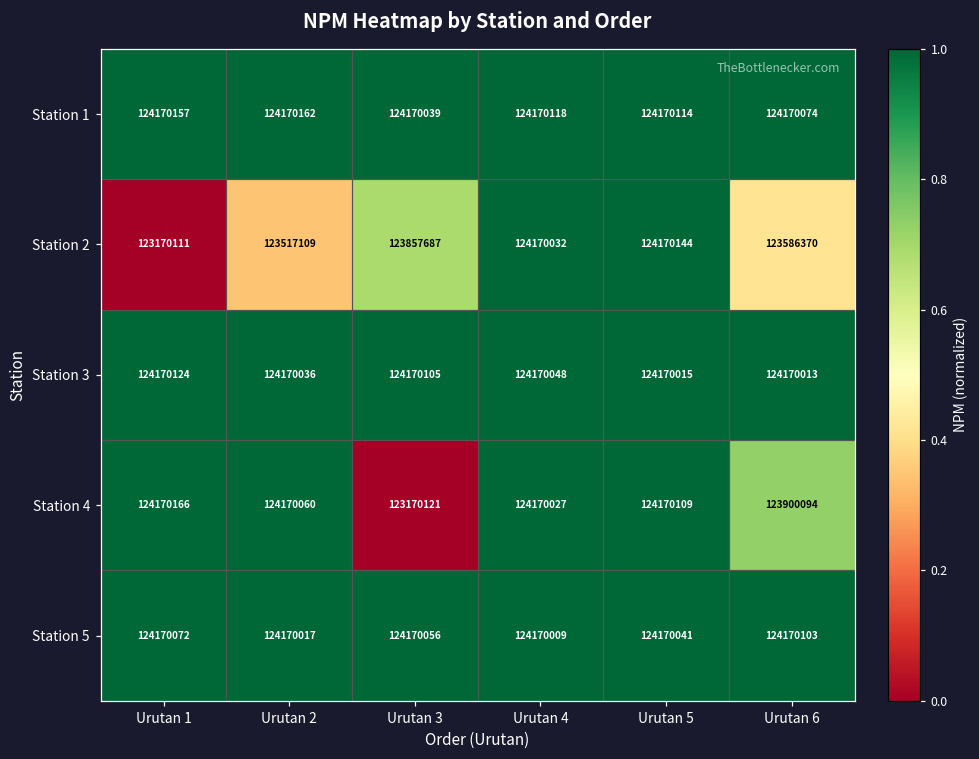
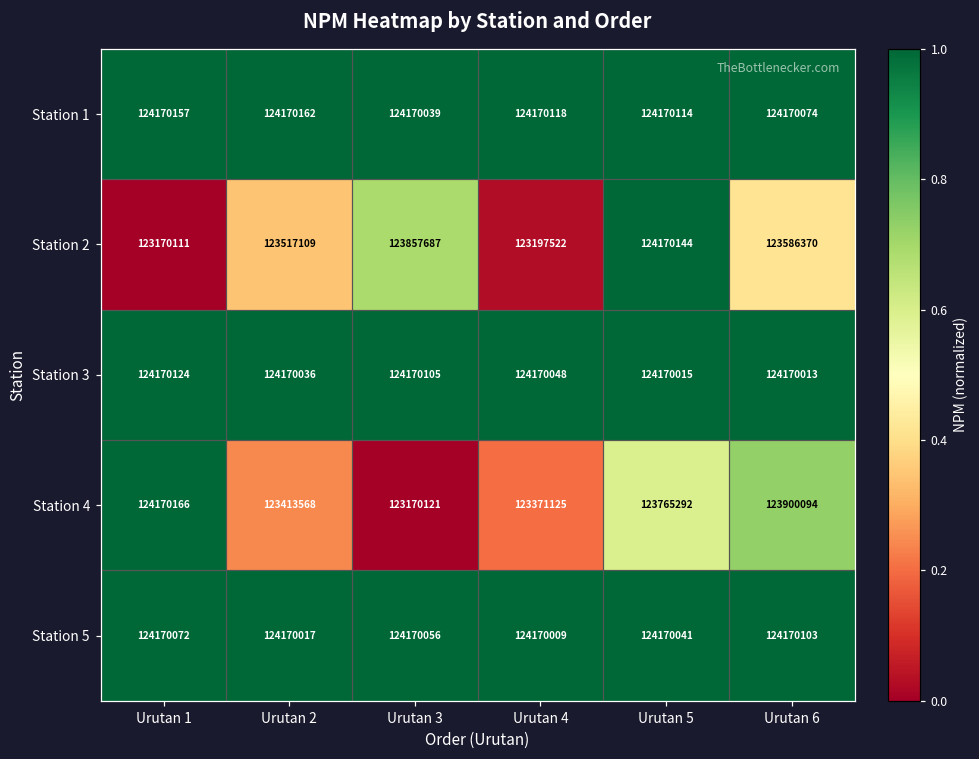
  {
    "Station 1": {
      "Urutan 1": 124170157,
      "Urutan 2": 124170162,
      "Urutan 3": 124170039,
      "Urutan 4": 124170118,
      "Urutan 5": 124170114
    },
    "Station 2": {
      "Urutan 1": 123170111,
      "Urutan 2": 123517109,
      "Urutan 3": 123857687,
-     "Urutan 4": 124170032,
+     "Urutan 4": 123197522,
      "Urutan 5": 124170144,
      "Urutan 6": 123586370
    },
    "Station 3": {
      "Urutan 1": 124170124,
      "Urutan 2": 124170036,
      "Urutan 3": 124170105,
      "Urutan 4": 124170048,
      "Urutan 5": 124170015,
      "Urutan 6": 124170013
    },
    "Station 4": {
      "Urutan 1": 124170166,
-     "Urutan 2": 124170060,
+     "Urutan 2": 123413568,
      "Urutan 3": 123170121,
-     "Urutan 4": 124170027,
-     "Urutan 5": 124170109,
+     "Urutan 4": 123371125,
+     "Urutan 5": 123765292,
      "Urutan 6": 123900094
    },
    "Station 5": {
      "Urutan 1": 124170072,
      "Urutan 2": 124170017,
      "Urutan 3": 124170056,
      "Urutan 4": 124170009,
      "Urutan 5": 124170041,
      "Urutan 6": 124170103
    }
  }
